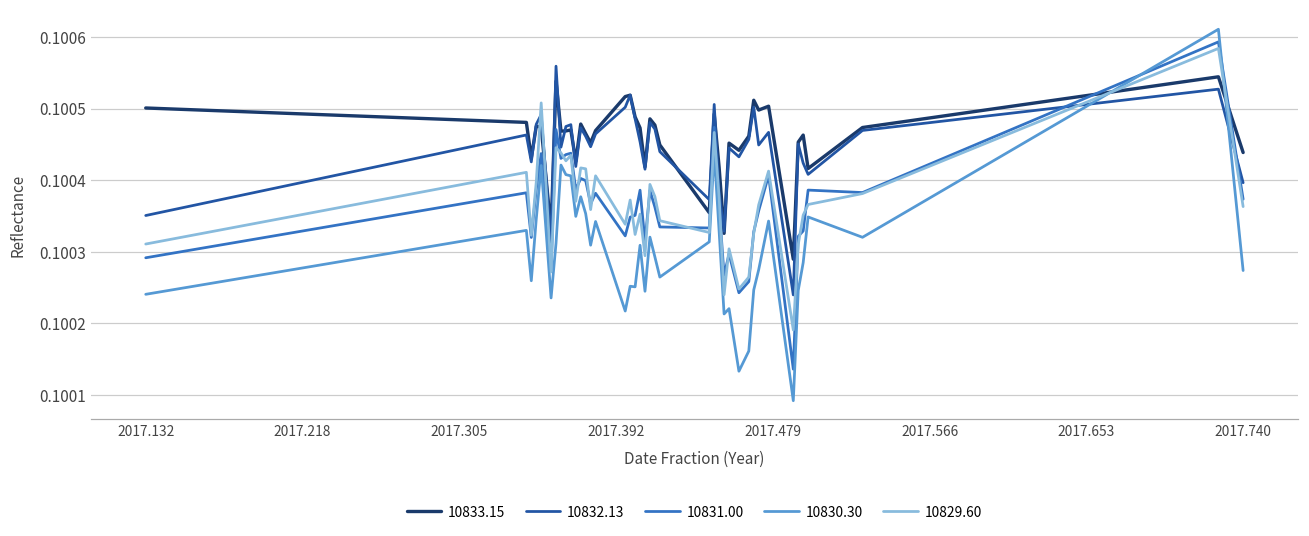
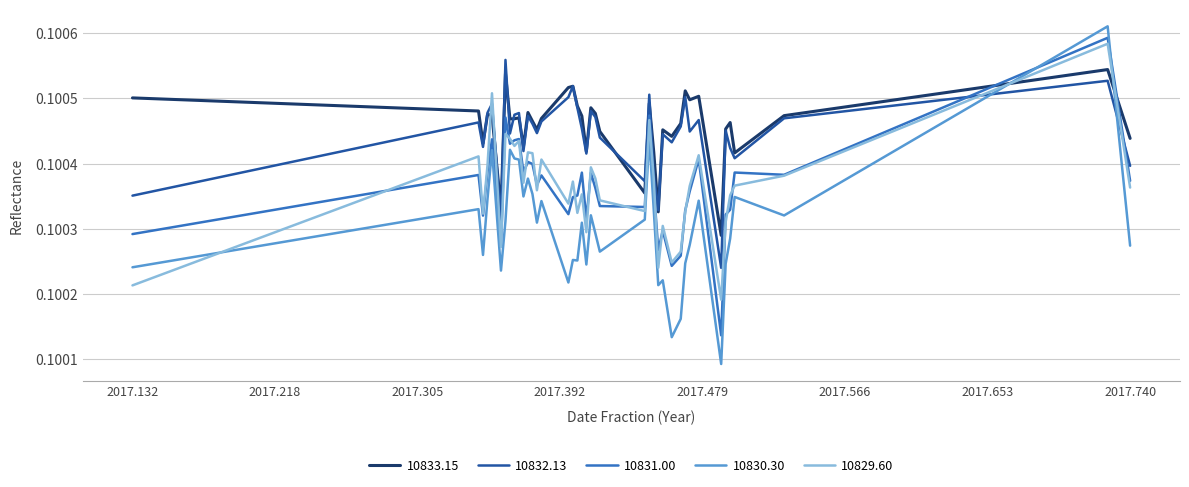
  {
    "10833.15": {
      "2017.132": 0.10050,
      "2017.740": 0.10044
    },
    "10829.60": {
-     "2017.132": 0.10031,
+     "2017.132": 0.10021,
      "2017.740": 0.10036
    }
  }
